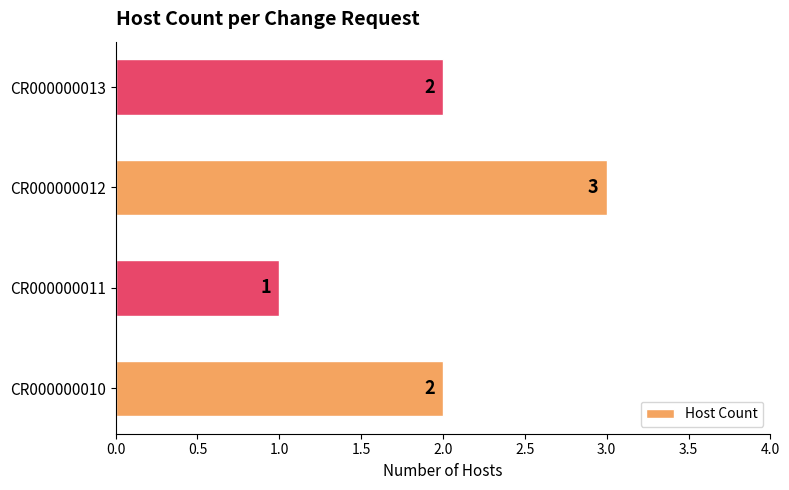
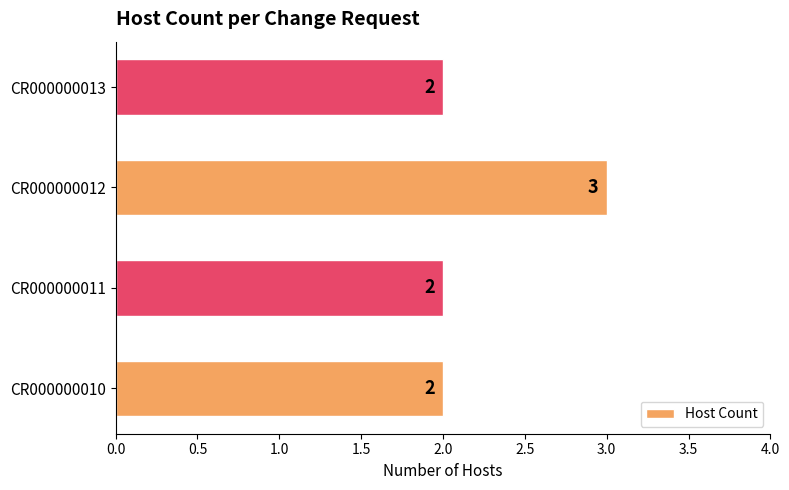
  {
    "CR000000013": 2,
    "CR000000012": 3,
-   "CR000000011": 1,
+   "CR000000011": 2,
    "CR000000010": 2
  }
